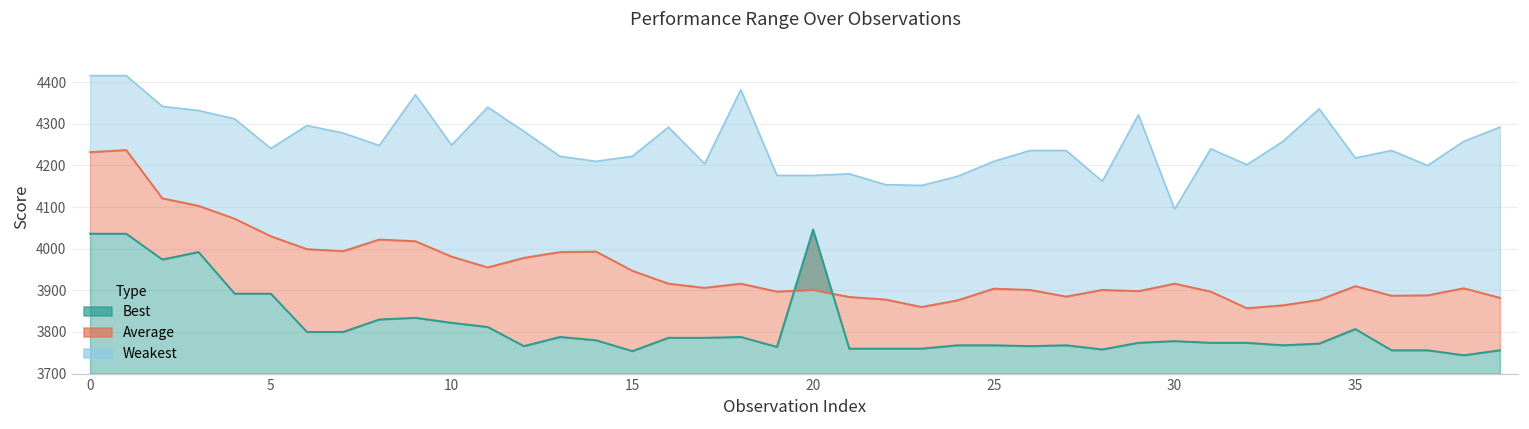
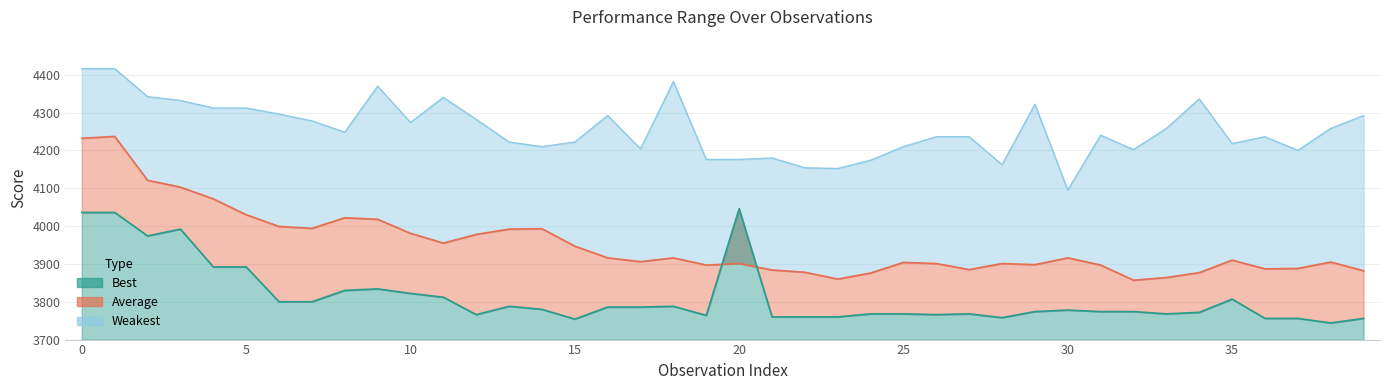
  {
    "Best": {
      "0": 4040,
      "5": 3890,
      "10": 3820,
      "15": 3750,
      "25": 3770,
      "30": 3780,
      "35": 3810
    },
    "Weakest": {
      "0": 4420,
-     "5": 4240,
-     "10": 4250,
+     "5": 4310,
+     "10": 4270,
      "15": 4220,
      "20": 4180,
      "25": 4210,
      "30": 4100,
      "35": 4220
    }
  }
